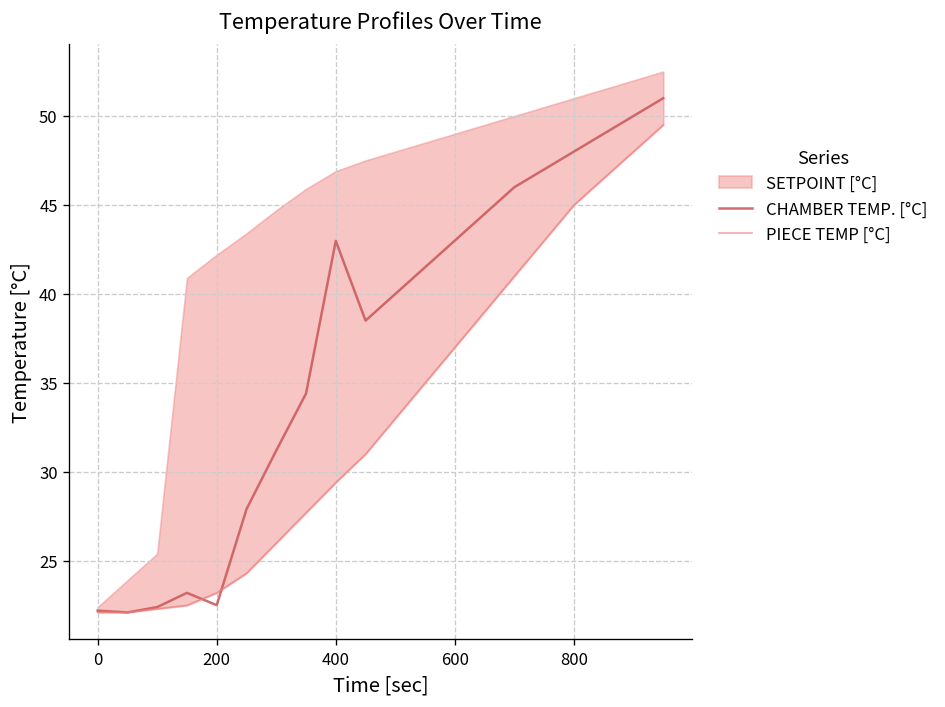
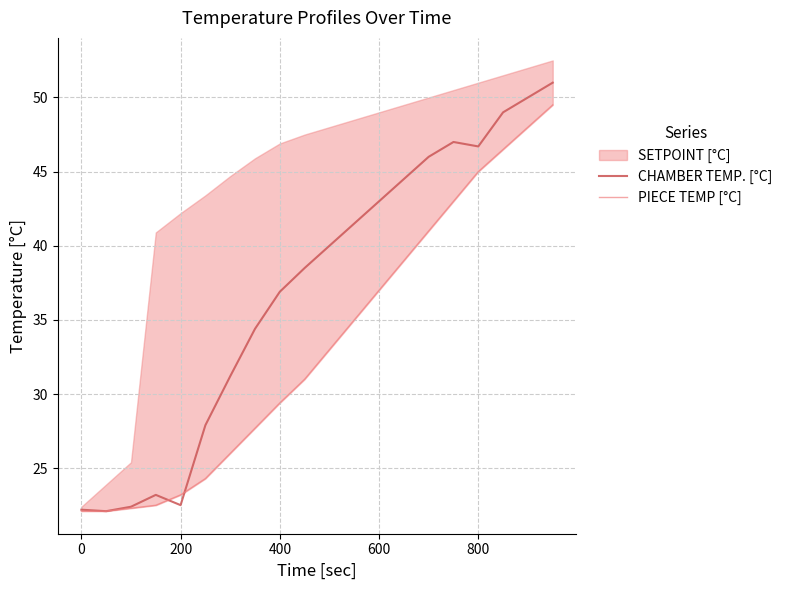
  {
    "CHAMBER TEMP. [°C]": {
      "200": 22.5,
-     "400": 43.0,
+     "400": 36.9,
      "600": 43.0,
-     "800": 48.0
+     "800": 46.7
    }
  }
